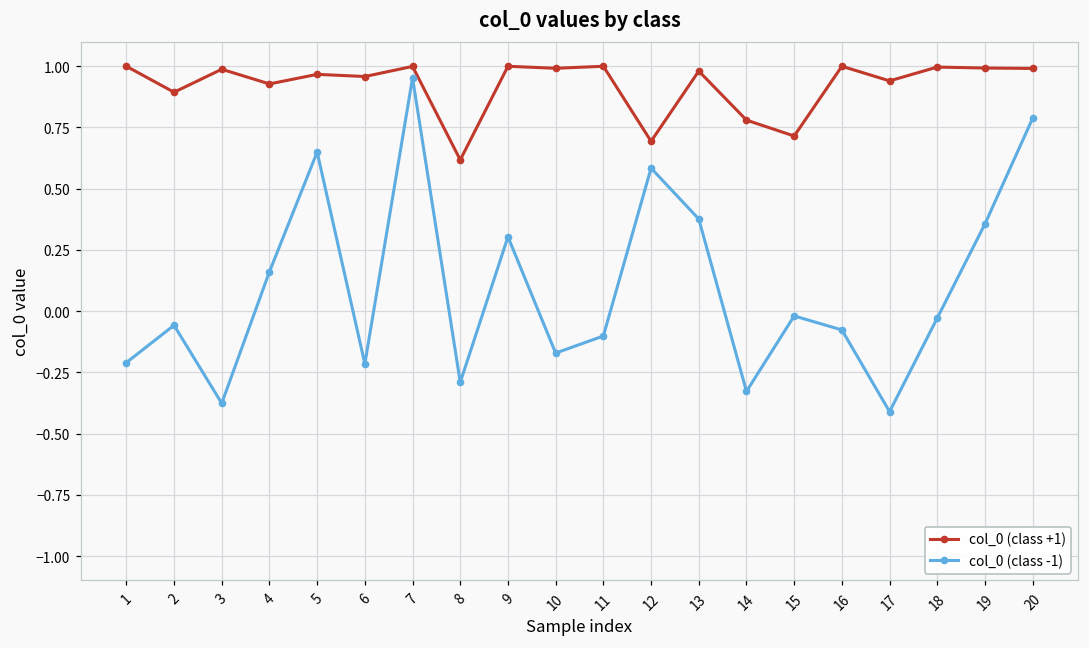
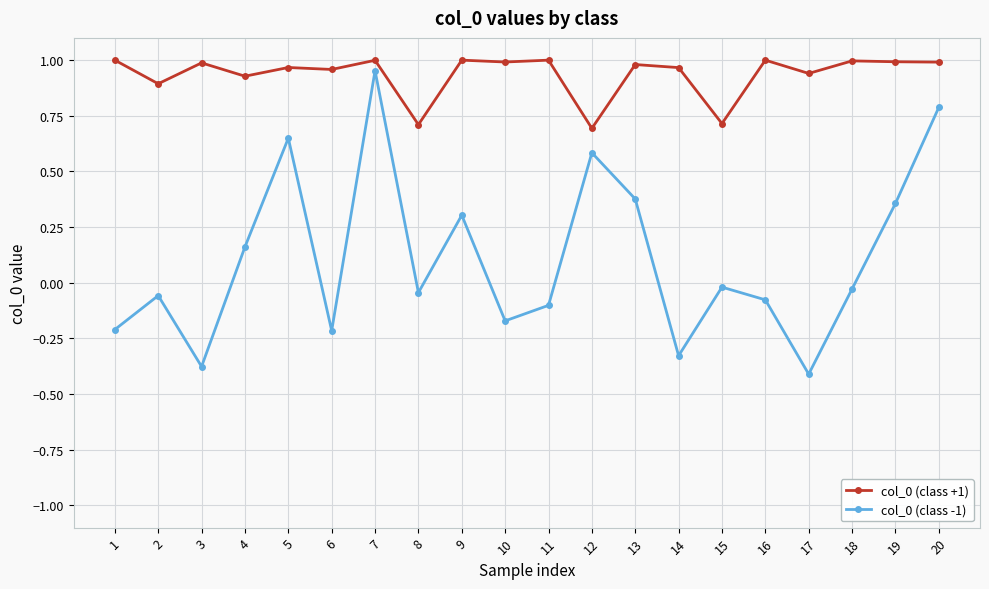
  {
    "col_0 (class +1)": {
      "1": 1.00,
      "2": 0.89,
      "3": 0.99,
      "4": 0.93,
      "5": 0.97,
      "6": 0.96,
      "7": 1.00,
-     "8": 0.62,
+     "8": 0.71,
      "9": 1.00,
      "10": 0.99,
      "11": 1.00,
      "12": 0.69,
      "13": 0.98,
-     "14": 0.78,
+     "14": 0.97,
      "15": 0.72,
      "16": 1.00,
      "17": 0.94,
      "18": 1.00,
      "19": 0.99,
      "20": 0.99
    },
    "col_0 (class -1)": {
      "1": -0.21,
      "2": -0.06,
      "3": -0.38,
      "4": 0.16,
      "5": 0.65,
      "6": -0.22,
      "7": 0.95,
-     "8": -0.29,
+     "8": -0.04,
      "9": 0.30,
      "10": -0.17,
      "11": -0.10,
      "12": 0.58,
      "13": 0.38,
      "14": -0.33,
      "15": -0.02,
      "16": -0.08,
      "17": -0.41,
      "18": -0.03,
      "19": 0.36,
      "20": 0.79
    }
  }
